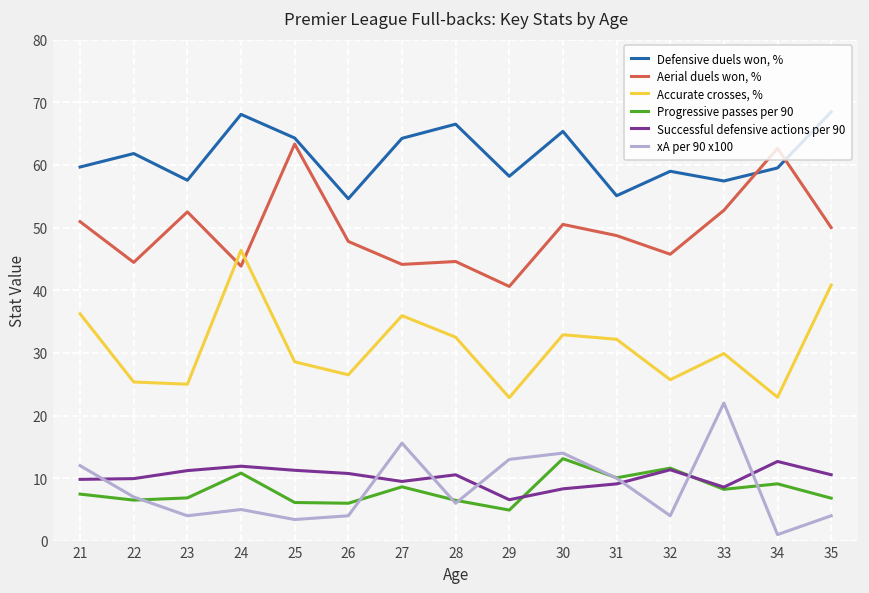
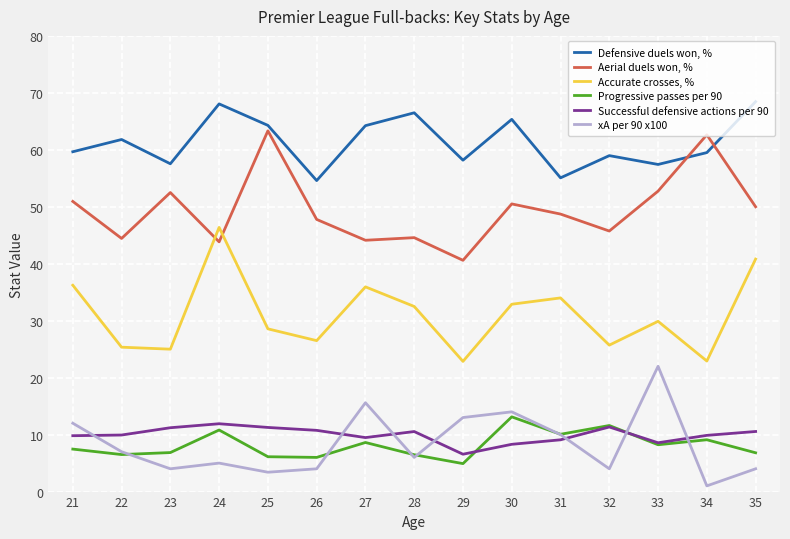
  {
    "Defensive duels won, %": {
      "21": 60,
      "22": 62,
      "23": 58,
      "24": 68,
      "25": 64,
      "26": 55,
      "27": 64,
      "28": 67,
      "29": 58,
      "30": 65,
      "31": 55,
      "32": 59,
      "33": 57,
      "34": 60
    },
    "Aerial duels won, %": {
      "21": 51,
      "22": 44,
      "23": 53,
      "24": 44,
      "25": 63,
      "26": 48,
      "27": 44,
      "28": 45,
      "29": 41,
      "30": 51,
      "31": 49,
      "32": 46,
      "33": 53,
      "35": 50
    },
    "Accurate crosses, %": {
      "21": 36,
      "22": 25,
      "23": 25,
      "24": 46,
      "25": 29,
      "26": 27,
      "27": 36,
      "28": 33,
      "29": 23,
      "30": 33,
-     "31": 32,
+     "31": 34,
      "32": 26,
      "33": 30,
      "34": 23,
      "35": 41
    },
    "Progressive passes per 90": {
      "21": 7,
      "22": 7,
      "23": 7,
      "24": 11,
      "25": 6,
      "26": 6,
      "27": 9,
      "28": 6,
      "29": 5,
      "30": 13,
      "34": 9,
      "35": 7
    },
    "Successful defensive actions per 90": {
      "21": 10,
      "22": 10,
      "23": 11,
      "24": 12,
      "25": 11,
      "26": 11,
      "27": 9,
      "28": 11,
      "29": 7,
      "30": 8,
      "31": 9,
-     "34": 13,
+     "34": 10,
      "35": 11
    },
    "xA per 90 x100": {
      "21": 12,
      "22": 7,
      "23": 4,
      "24": 5,
      "25": 3,
      "26": 4,
      "27": 16,
      "28": 6,
      "29": 13,
      "30": 14,
      "32": 4,
      "33": 22,
      "34": 1,
      "35": 4
    }
  }
